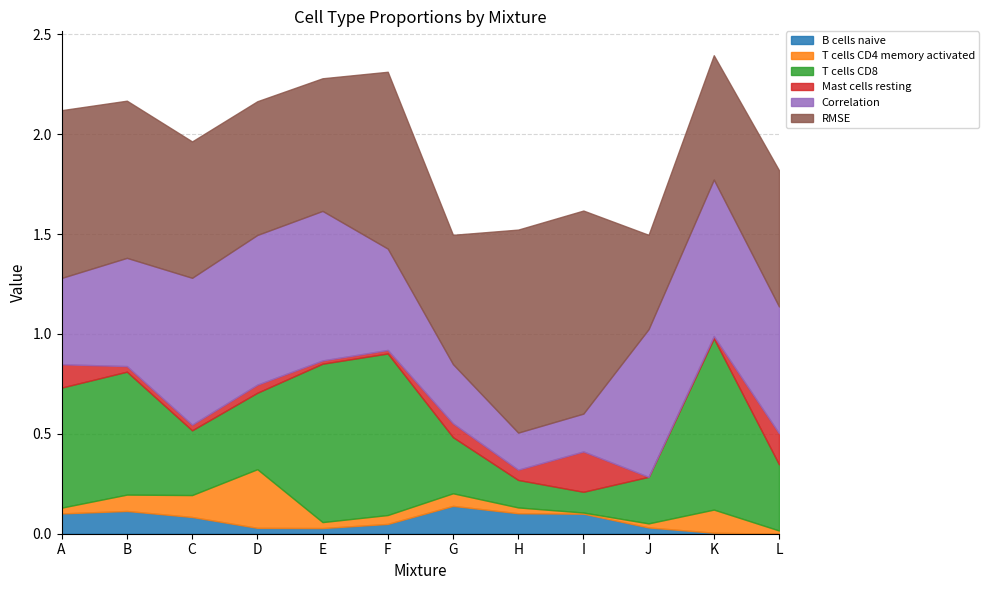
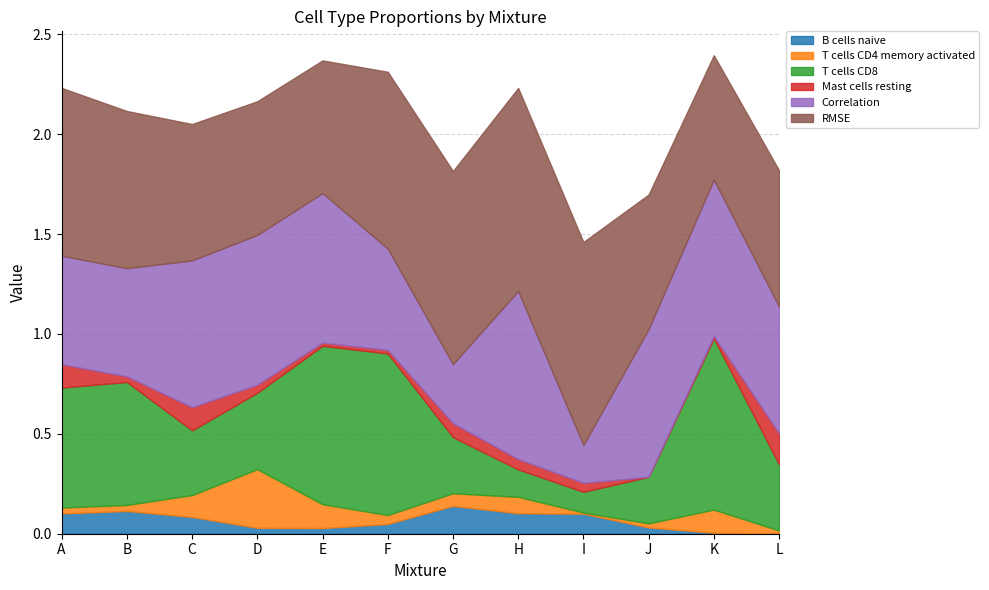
  {
    "B cells naive": {
      "A": 0.10,
      "B": 0.11,
      "C": 0.08,
      "D": 0.03,
      "E": 0.03,
      "F": 0.05,
      "G": 0.14,
      "H": 0.10,
      "J": 0.03,
      "L": 0.00
    },
    "T cells CD4 memory activated": {
      "A": 0.03,
-     "B": 0.08,
+     "B": 0.03,
      "C": 0.11,
      "D": 0.29,
-     "E": 0.03,
+     "E": 0.12,
      "F": 0.04,
      "G": 0.06,
-     "H": 0.03,
+     "H": 0.08,
      "J": 0.02,
      "K": 0.12,
      "L": 0.02
    },
    "T cells CD8": {
      "A": 0.60,
      "B": 0.62,
      "C": 0.32,
      "D": 0.38,
      "E": 0.79,
      "F": 0.81,
      "G": 0.28,
      "H": 0.14,
      "I": 0.10,
      "L": 0.33
    },
    "Mast cells resting": {
      "A": 0.12,
      "B": 0.03,
-     "C": 0.03,
+     "C": 0.12,
      "D": 0.04,
      "E": 0.02,
      "F": 0.02,
      "G": 0.07,
      "H": 0.05,
-     "I": 0.20,
+     "I": 0.04,
      "L": 0.16
    },
    "Correlation": {
-     "A": 0.43,
+     "A": 0.54,
      "B": 0.54,
      "C": 0.73,
      "D": 0.75,
      "E": 0.75,
      "F": 0.51,
      "G": 0.30,
-     "H": 0.19,
+     "H": 0.84,
      "I": 0.19,
      "J": 0.74,
      "K": 0.78,
      "L": 0.63
    },
    "RMSE": {
      "A": 0.84,
      "B": 0.79,
      "C": 0.68,
      "D": 0.67,
      "E": 0.66,
      "F": 0.89,
-     "G": 0.65,
+     "G": 0.97,
      "H": 1.02,
      "I": 1.02,
-     "J": 0.47,
+     "J": 0.67,
      "K": 0.62,
      "L": 0.68
    }
  }
